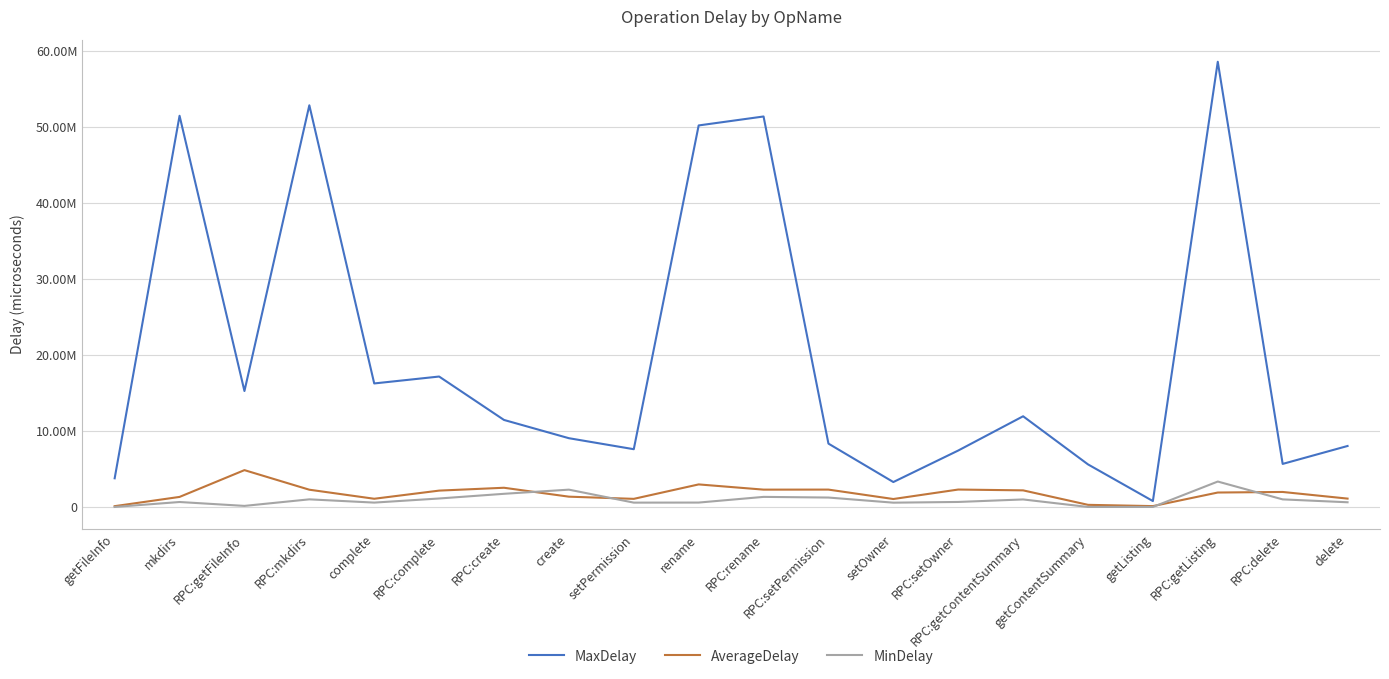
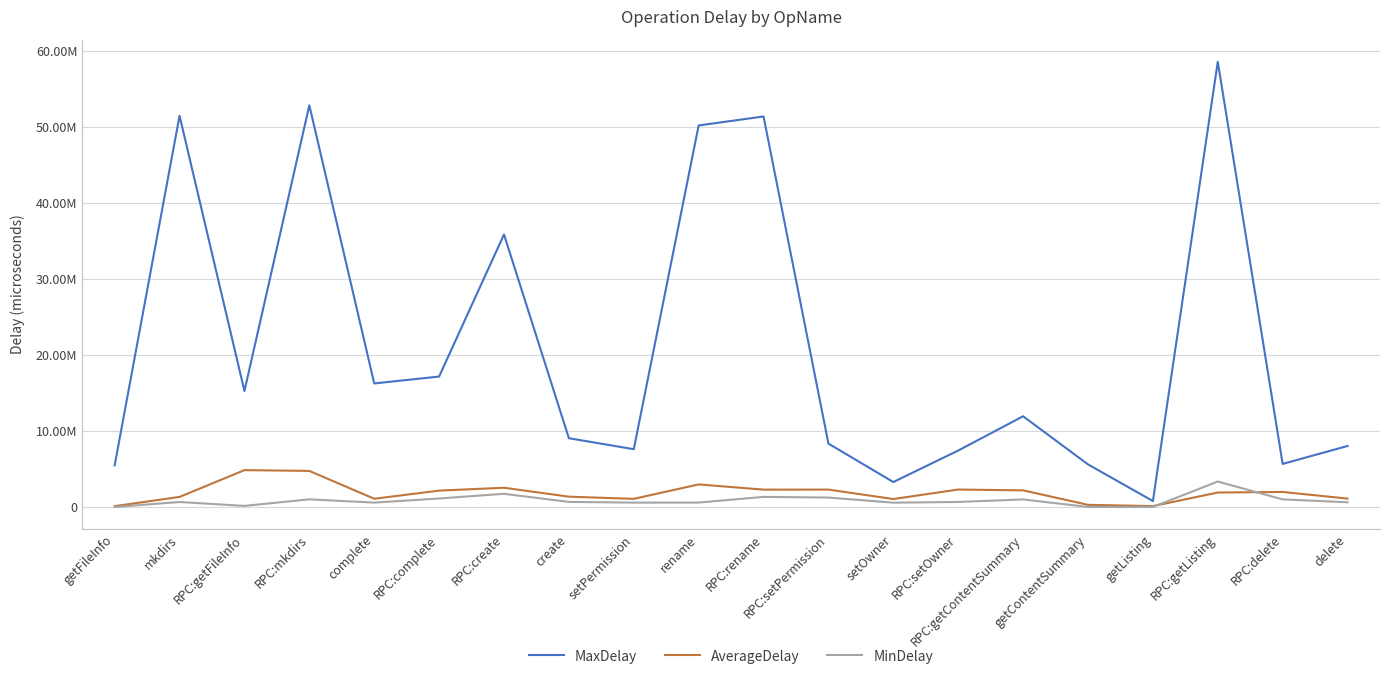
  {
    "MaxDelay": {
-     "getFileInfo": 4000000,
+     "getFileInfo": 5000000,
      "mkdirs": 51000000,
      "RPC:getFileInfo": 15000000,
      "RPC:mkdirs": 53000000,
      "complete": 16000000,
      "RPC:complete": 17000000,
-     "RPC:create": 11000000,
+     "RPC:create": 36000000,
      "create": 9000000,
      "setPermission": 8000000,
      "rename": 50000000,
      "RPC:rename": 51000000,
      "RPC:setPermission": 8000000,
      "setOwner": 3000000,
      "RPC:setOwner": 7000000,
      "RPC:getContentSummary": 12000000,
      "getContentSummary": 6000000,
      "getListing": 1000000,
      "RPC:getListing": 59000000,
      "RPC:delete": 6000000,
      "delete": 8000000
    },
    "AverageDelay": {
      "mkdirs": 1000000,
      "RPC:getFileInfo": 5000000,
-     "RPC:mkdirs": 2000000,
+     "RPC:mkdirs": 5000000,
      "complete": 1000000,
      "RPC:complete": 2000000,
      "RPC:create": 3000000,
      "create": 1000000,
      "setPermission": 1000000,
      "rename": 3000000,
      "RPC:rename": 2000000,
      "RPC:setPermission": 2000000,
      "setOwner": 1000000,
      "RPC:setOwner": 2000000,
      "RPC:getContentSummary": 2000000,
      "RPC:getListing": 2000000,
      "RPC:delete": 2000000,
      "delete": 1000000
    },
    "MinDelay": {
      "mkdirs": 1000000,
      "RPC:getFileInfo": 0,
      "RPC:mkdirs": 1000000,
      "complete": 1000000,
      "RPC:complete": 1000000,
      "RPC:create": 2000000,
-     "create": 2000000,
+     "create": 1000000,
      "setPermission": 1000000,
      "rename": 1000000,
      "RPC:rename": 1000000,
      "RPC:setPermission": 1000000,
      "setOwner": 1000000,
      "RPC:setOwner": 1000000,
      "RPC:getContentSummary": 1000000,
      "RPC:getListing": 3000000,
      "RPC:delete": 1000000,
      "delete": 1000000
    }
  }
